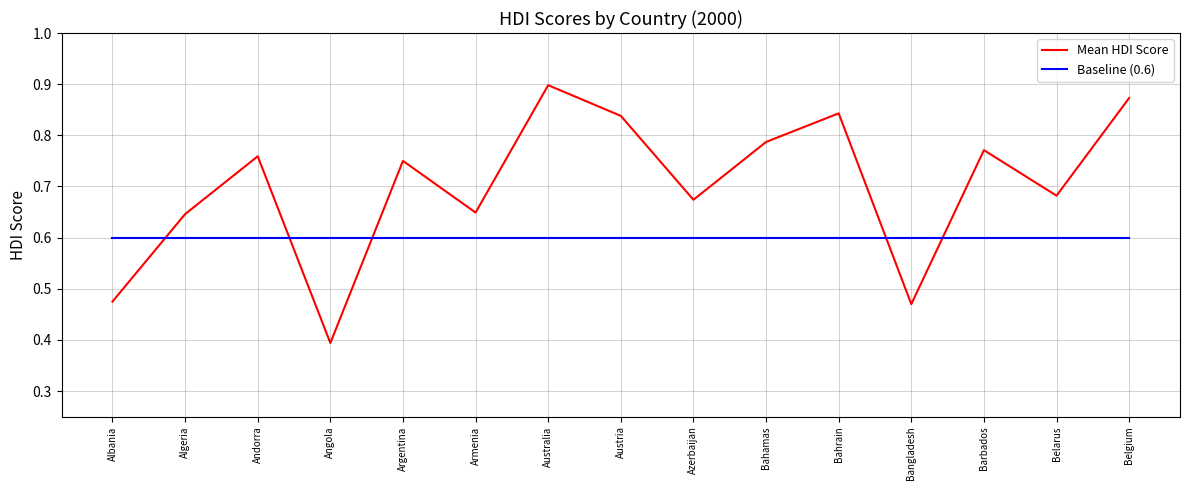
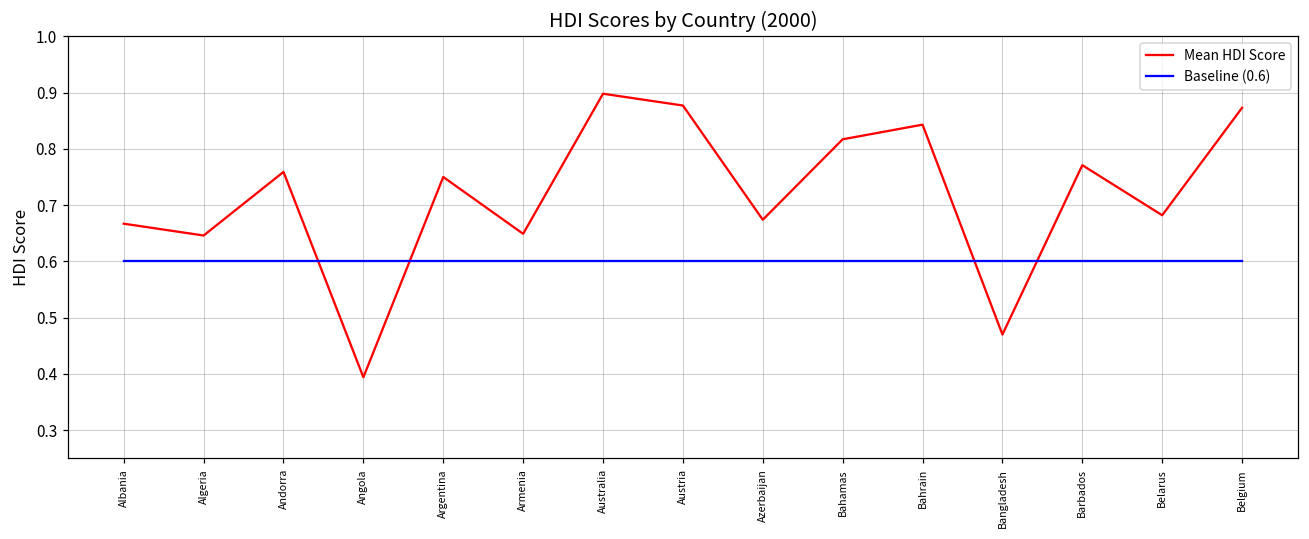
  {
    "Mean HDI Score": {
-     "Albania": 0.48,
+     "Albania": 0.67,
      "Algeria": 0.65,
      "Andorra": 0.76,
      "Angola": 0.39,
      "Argentina": 0.75,
      "Armenia": 0.65,
      "Australia": 0.90,
-     "Austria": 0.84,
+     "Austria": 0.88,
      "Azerbaijan": 0.67,
-     "Bahamas": 0.79,
+     "Bahamas": 0.82,
      "Bahrain": 0.84,
      "Bangladesh": 0.47,
      "Barbados": 0.77,
      "Belarus": 0.68,
      "Belgium": 0.87
    },
    "Baseline (0.6)": {
      "Albania": 0.60,
      "Algeria": 0.60,
      "Andorra": 0.60,
      "Angola": 0.60,
      "Argentina": 0.60,
      "Armenia": 0.60,
      "Australia": 0.60,
      "Austria": 0.60,
      "Azerbaijan": 0.60,
      "Bahamas": 0.60,
      "Bahrain": 0.60,
      "Bangladesh": 0.60,
      "Barbados": 0.60,
      "Belarus": 0.60,
      "Belgium": 0.60
    }
  }
